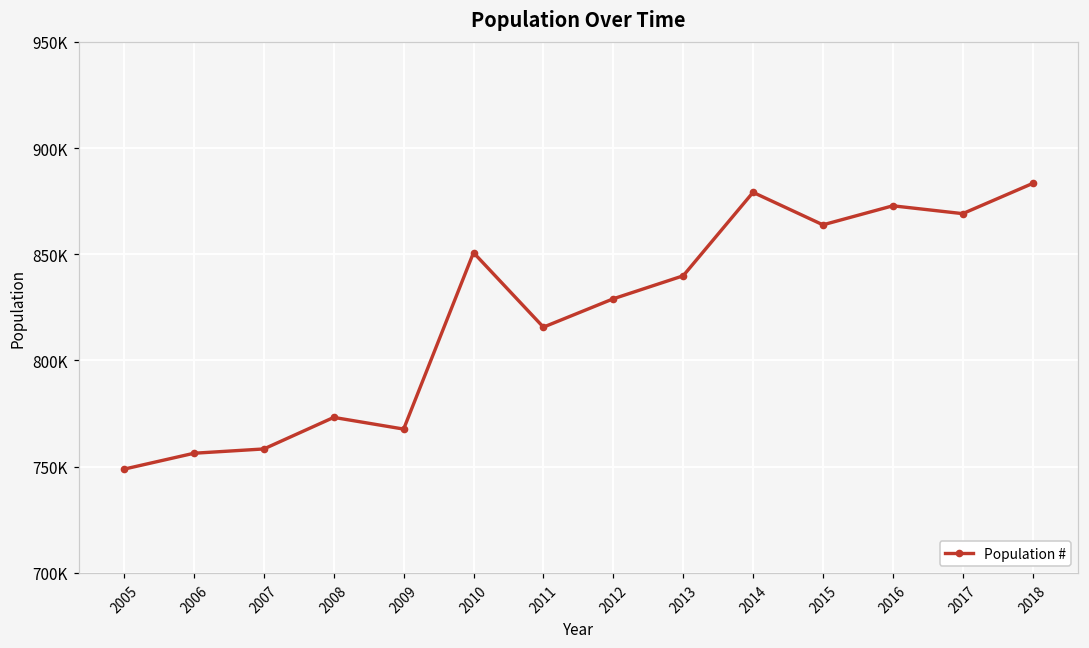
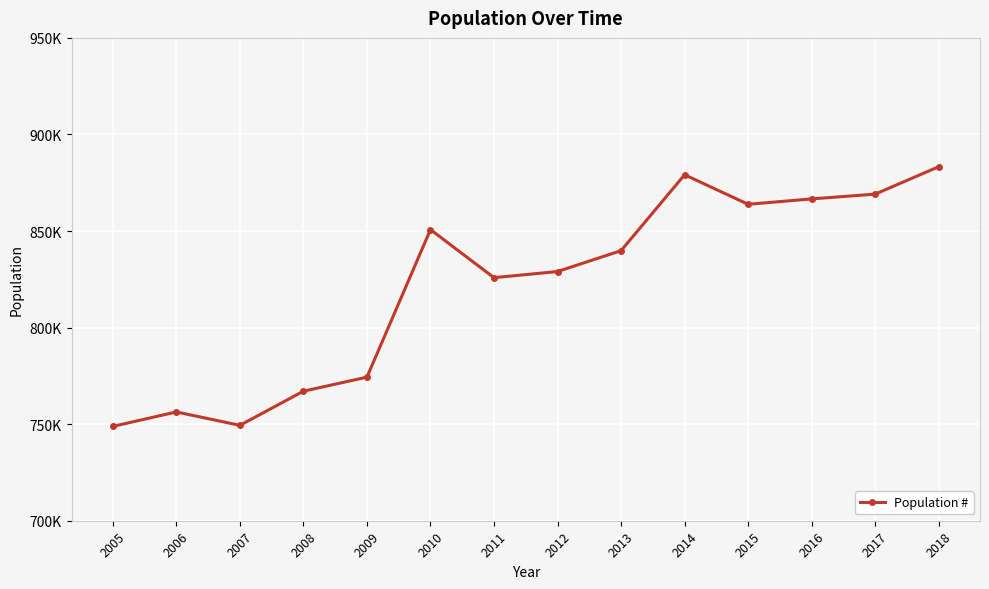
  {
    "2005": 749000,
    "2006": 756000,
-   "2007": 758000,
-   "2008": 773000,
-   "2009": 768000,
+   "2007": 749000,
+   "2008": 767000,
+   "2009": 774000,
    "2010": 851000,
-   "2011": 816000,
+   "2011": 826000,
    "2012": 829000,
    "2013": 840000,
    "2014": 879000,
    "2015": 864000,
-   "2016": 873000,
+   "2016": 867000,
    "2017": 869000,
    "2018": 883000
  }
